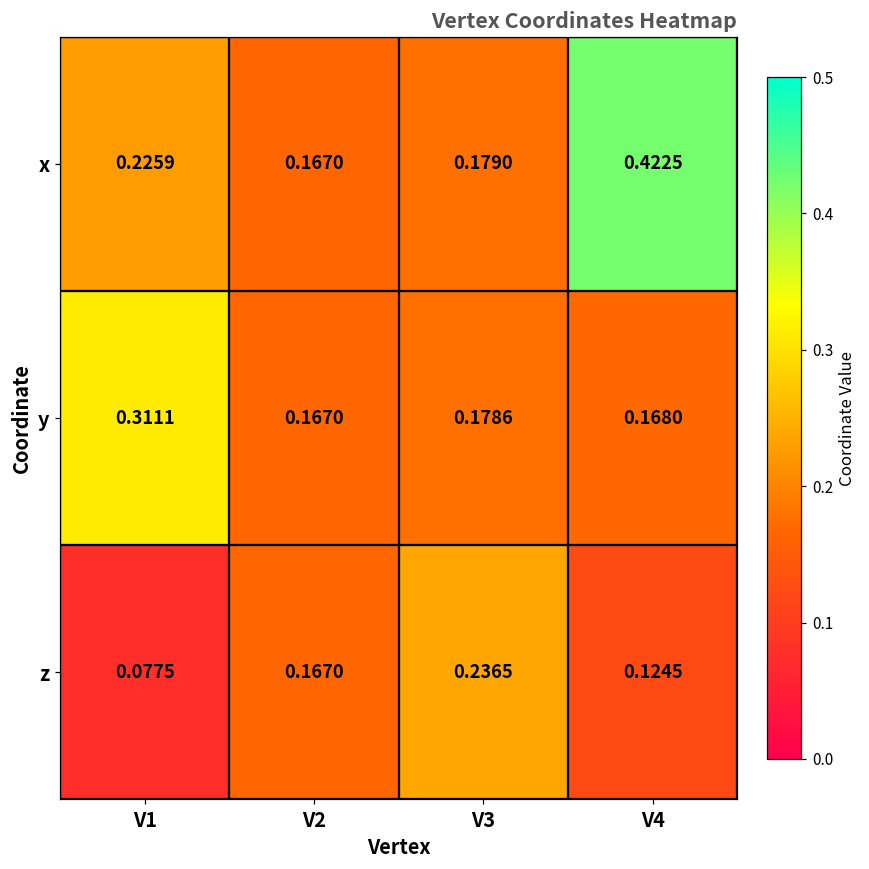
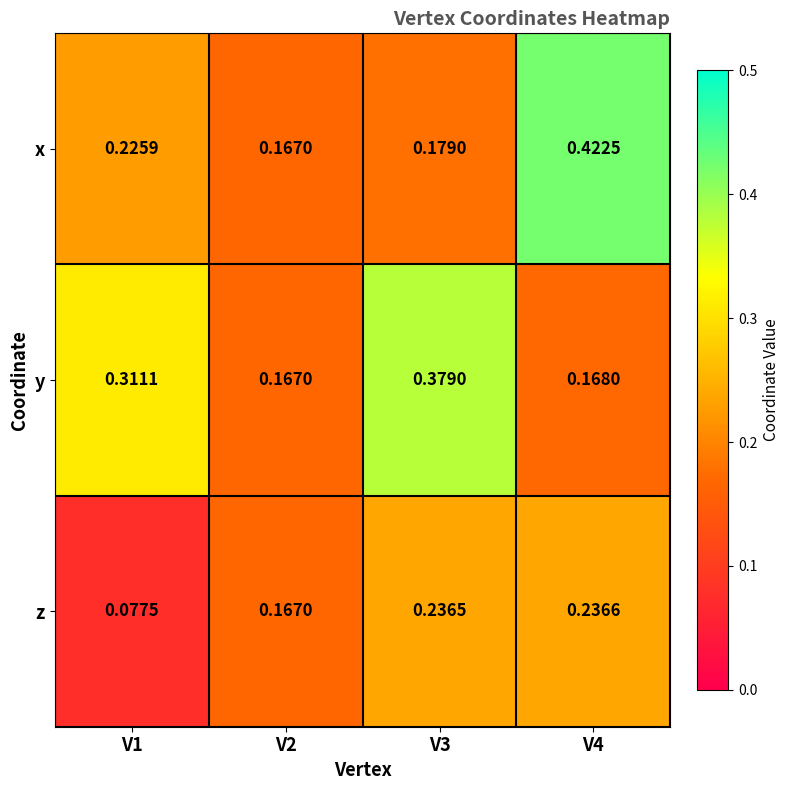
  {
    "x": {
      "V1": 0.2259,
      "V2": 0.1670,
      "V3": 0.1790,
      "V4": 0.4225
    },
    "y": {
      "V1": 0.3111,
      "V2": 0.1670,
-     "V3": 0.1786,
+     "V3": 0.3790,
      "V4": 0.1680
    },
    "z": {
      "V1": 0.0775,
      "V2": 0.1670,
      "V3": 0.2365,
-     "V4": 0.1245
+     "V4": 0.2366
    }
  }
